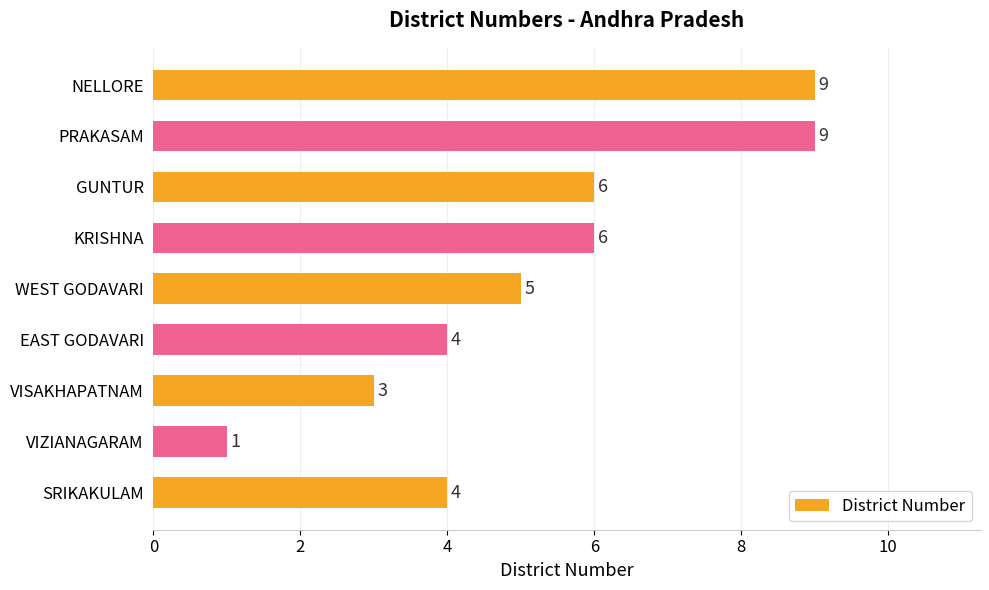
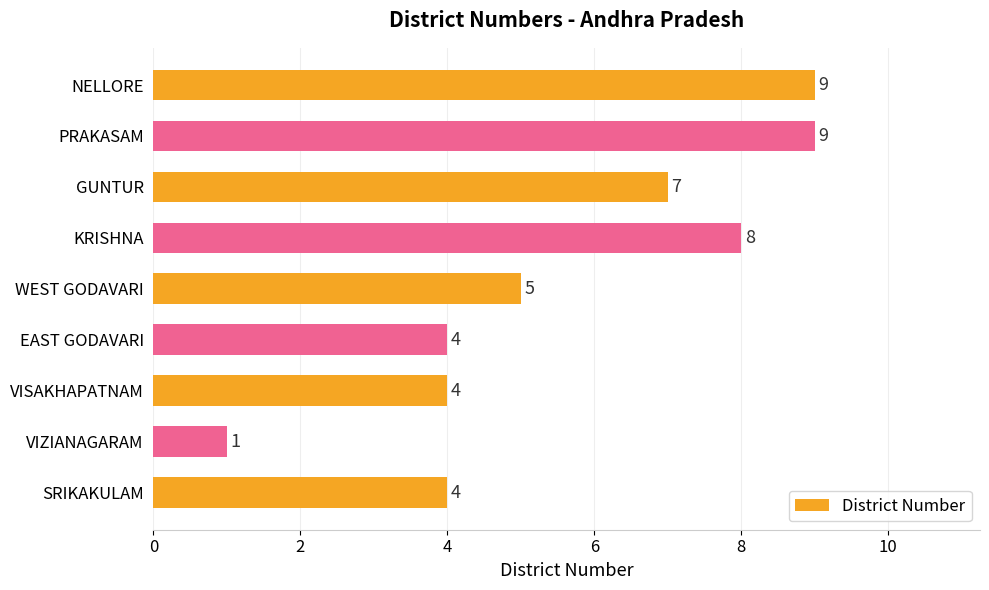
  {
    "NELLORE": 9,
    "PRAKASAM": 9,
-   "GUNTUR": 6,
-   "KRISHNA": 6,
+   "GUNTUR": 7,
+   "KRISHNA": 8,
    "WEST GODAVARI": 5,
    "EAST GODAVARI": 4,
-   "VISAKHAPATNAM": 3,
+   "VISAKHAPATNAM": 4,
    "VIZIANAGARAM": 1,
    "SRIKAKULAM": 4
  }
